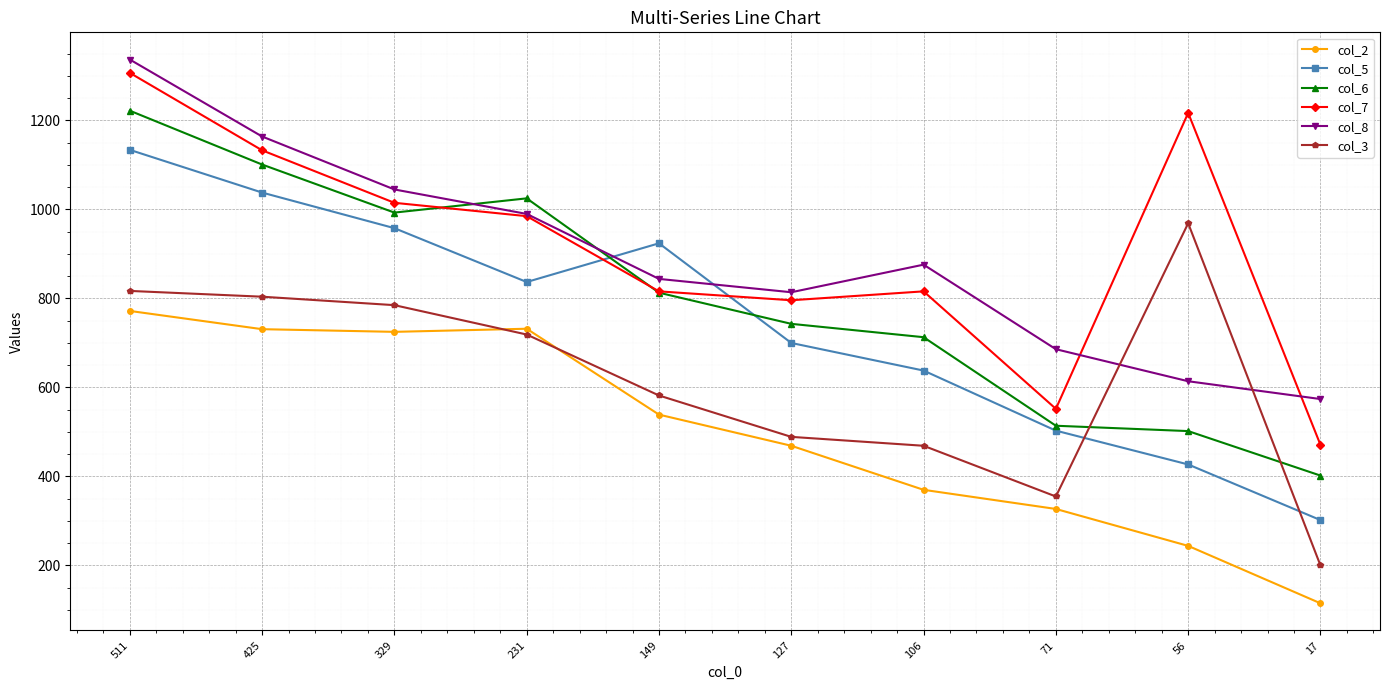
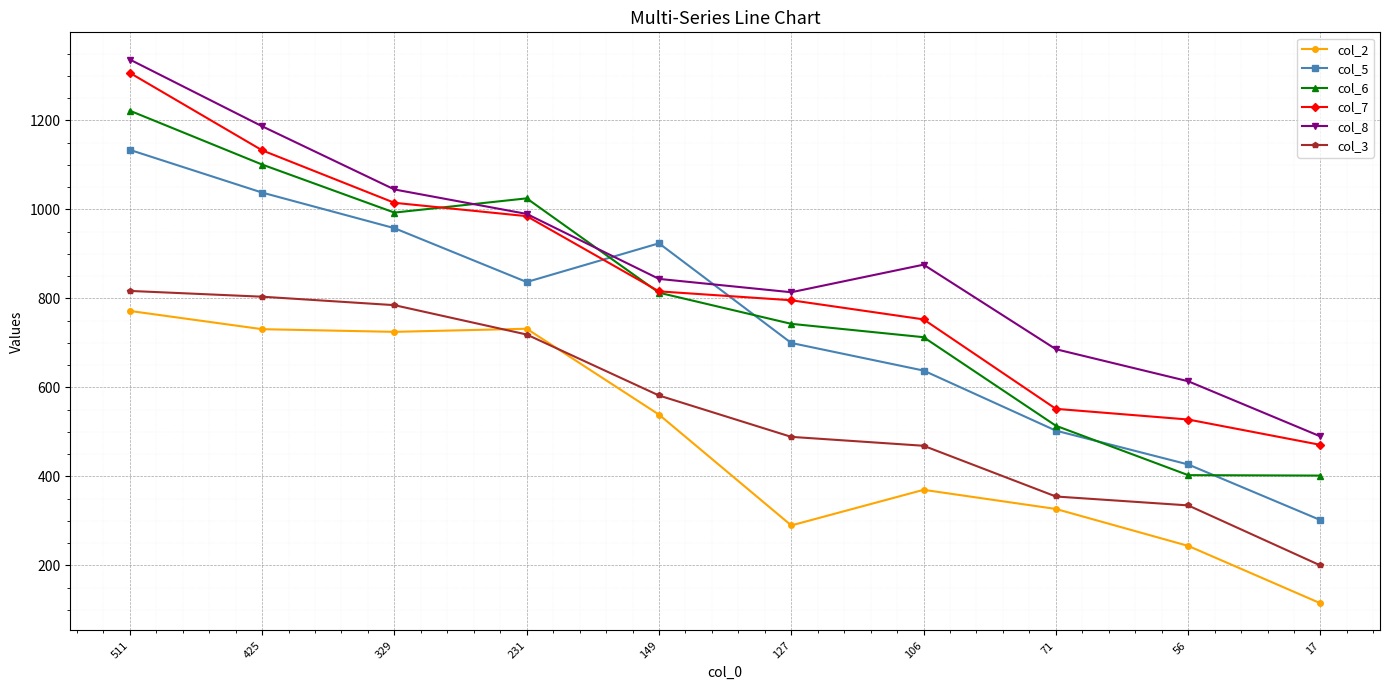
  {
    "col_2": {
      "511": 770,
      "425": 730,
      "329": 730,
      "231": 730,
      "149": 540,
-     "127": 470,
+     "127": 290,
      "106": 370,
      "71": 330,
      "56": 240,
      "17": 120
    },
    "col_5": {
      "511": 1130,
      "425": 1040,
      "329": 960,
      "231": 840,
      "149": 920,
      "127": 700,
      "106": 640,
      "71": 500,
      "56": 430,
      "17": 300
    },
    "col_6": {
      "511": 1220,
      "425": 1100,
      "329": 990,
      "231": 1030,
      "127": 740,
      "106": 710,
      "71": 510,
-     "56": 500,
+     "56": 400,
      "17": 400
    },
    "col_7": {
      "511": 1310,
      "425": 1130,
      "329": 1020,
      "127": 800,
-     "106": 820,
+     "106": 750,
      "71": 550,
-     "56": 1220,
+     "56": 530,
      "17": 470
    },
    "col_8": {
      "511": 1340,
-     "425": 1160,
+     "425": 1190,
      "329": 1050,
      "149": 840,
      "127": 810,
      "106": 880,
      "71": 690,
      "56": 610,
-     "17": 570
+     "17": 490
    },
    "col_3": {
      "511": 820,
      "425": 800,
      "329": 790,
      "231": 720,
      "149": 580,
      "127": 490,
      "106": 470,
      "71": 360,
-     "56": 970,
+     "56": 340,
      "17": 200
    }
  }
